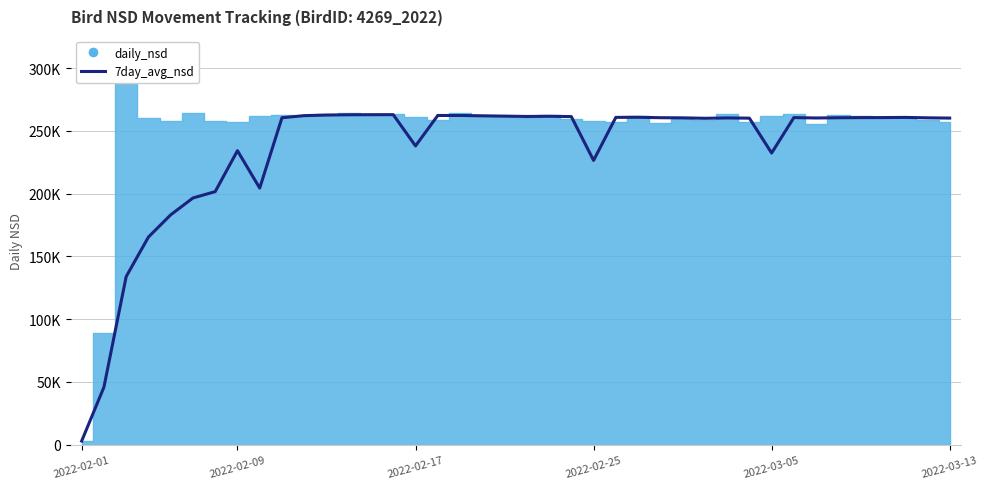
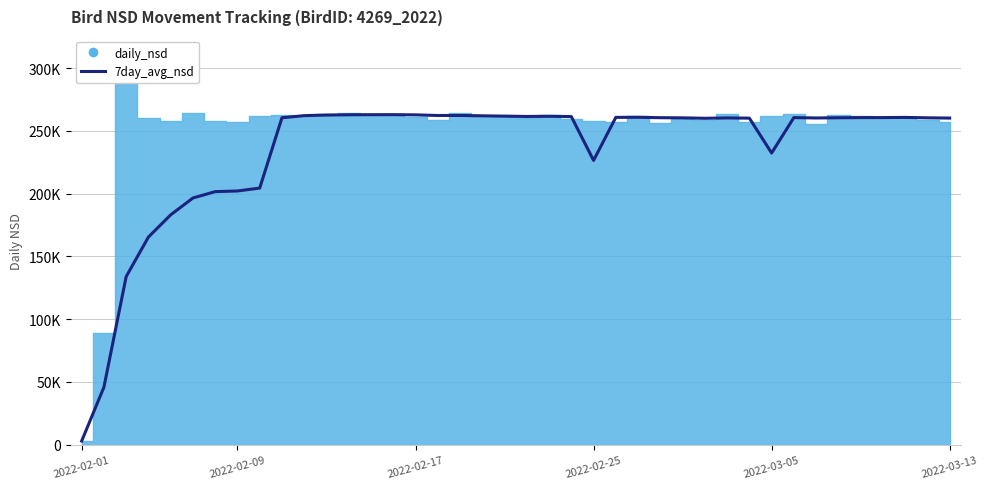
  {
    "7day_avg_nsd": {
-     "2022-02-09": 234000,
-     "2022-02-17": 238000,
+     "2022-02-09": 202000,
+     "2022-02-17": 263000,
      "2022-02-25": 226000,
      "2022-03-05": 232000,
      "2022-03-13": 260000
    }
  }
